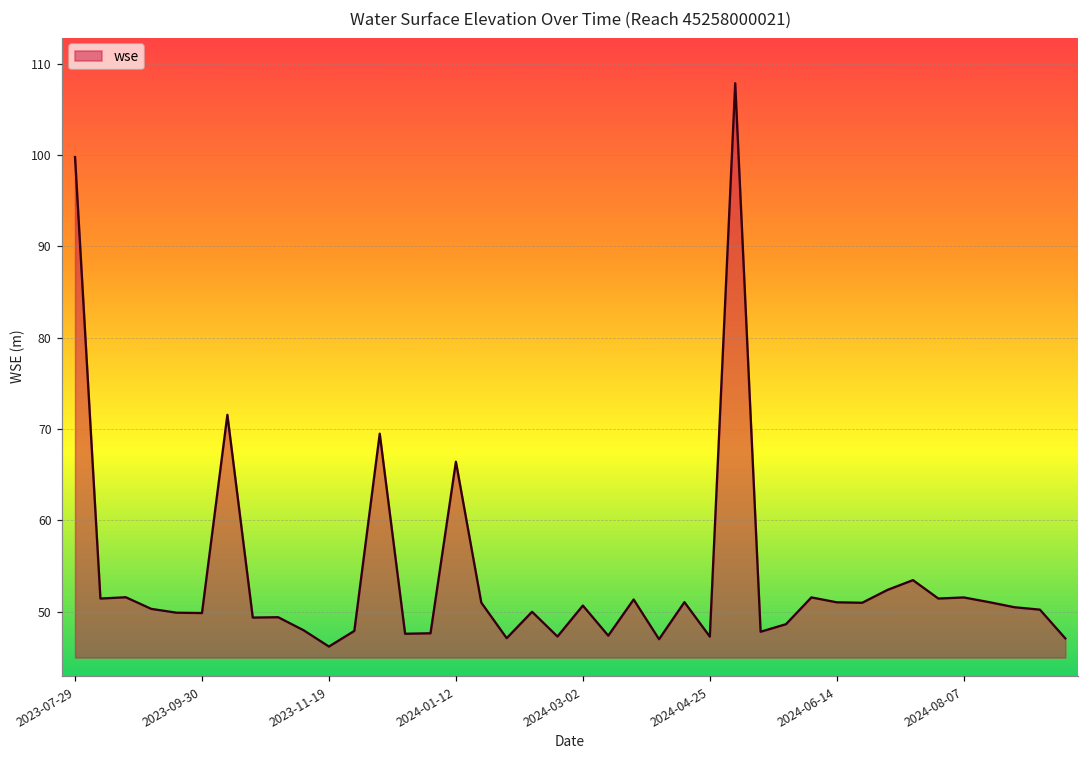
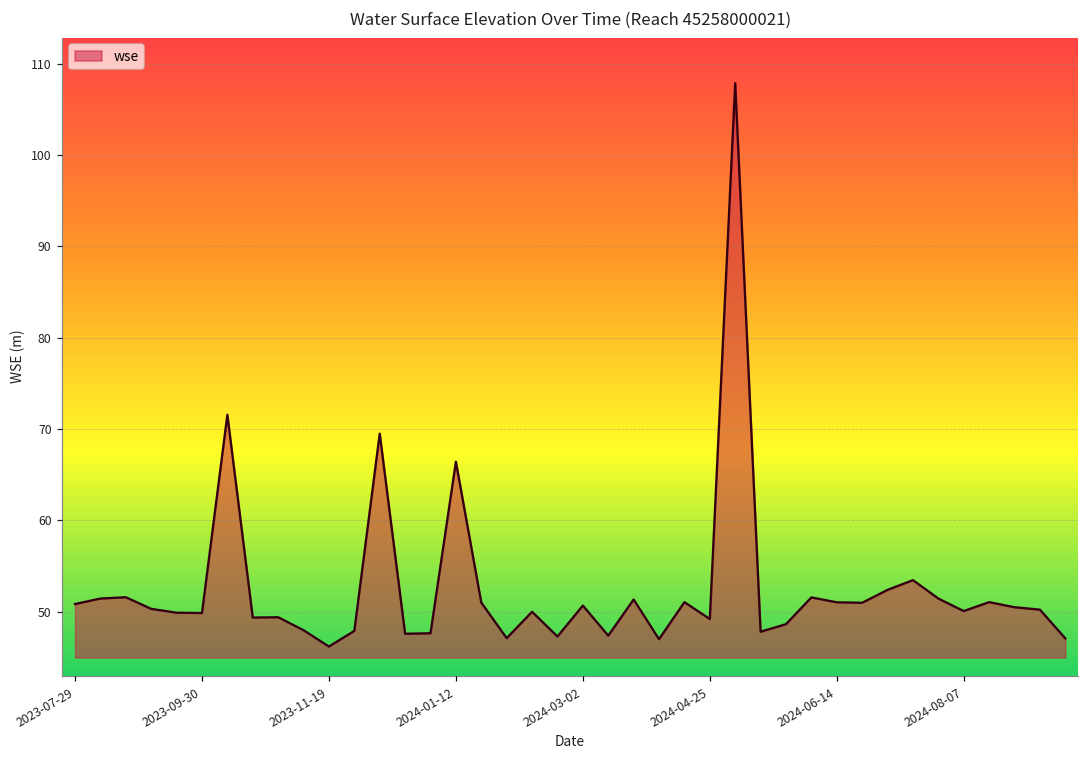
  {
-   "2023-07-29": 100,
+   "2023-07-29": 51,
    "2023-09-30": 50,
    "2023-11-19": 46,
    "2024-01-12": 66,
    "2024-03-02": 51,
-   "2024-04-25": 47,
+   "2024-04-25": 49,
    "2024-06-14": 51,
-   "2024-08-07": 52
+   "2024-08-07": 50
  }
